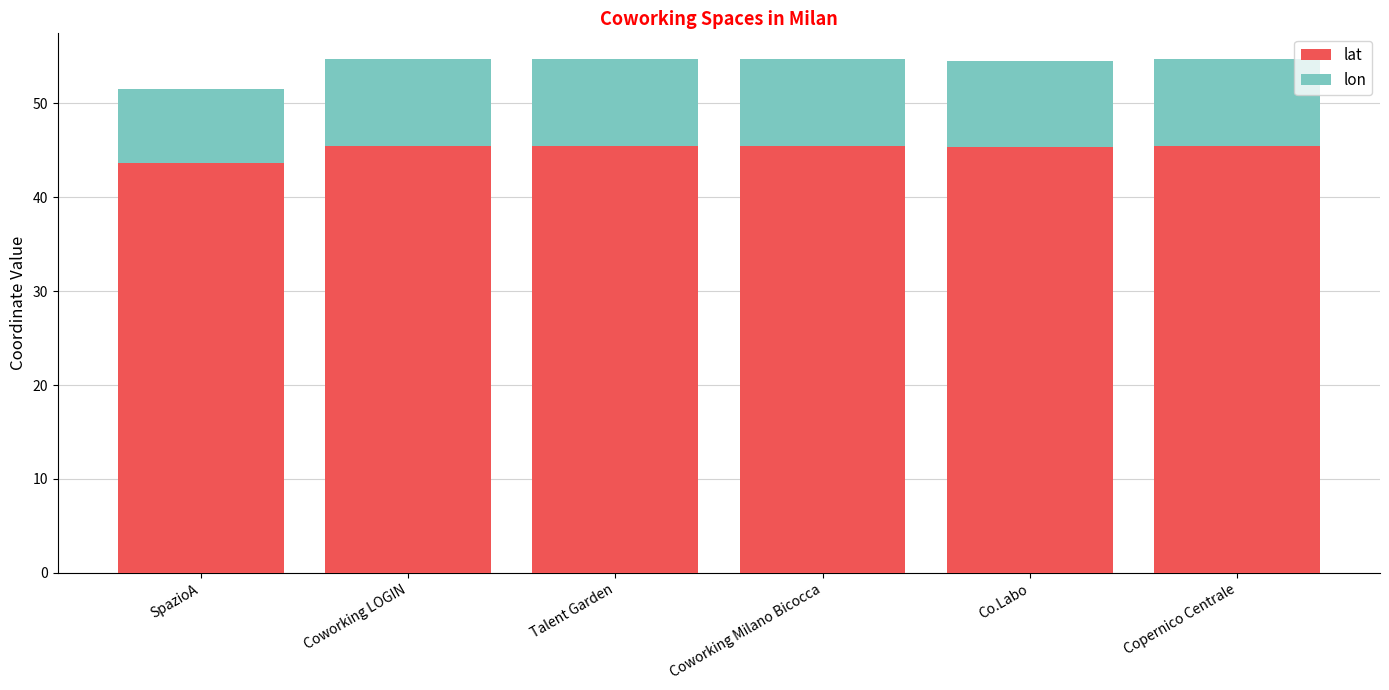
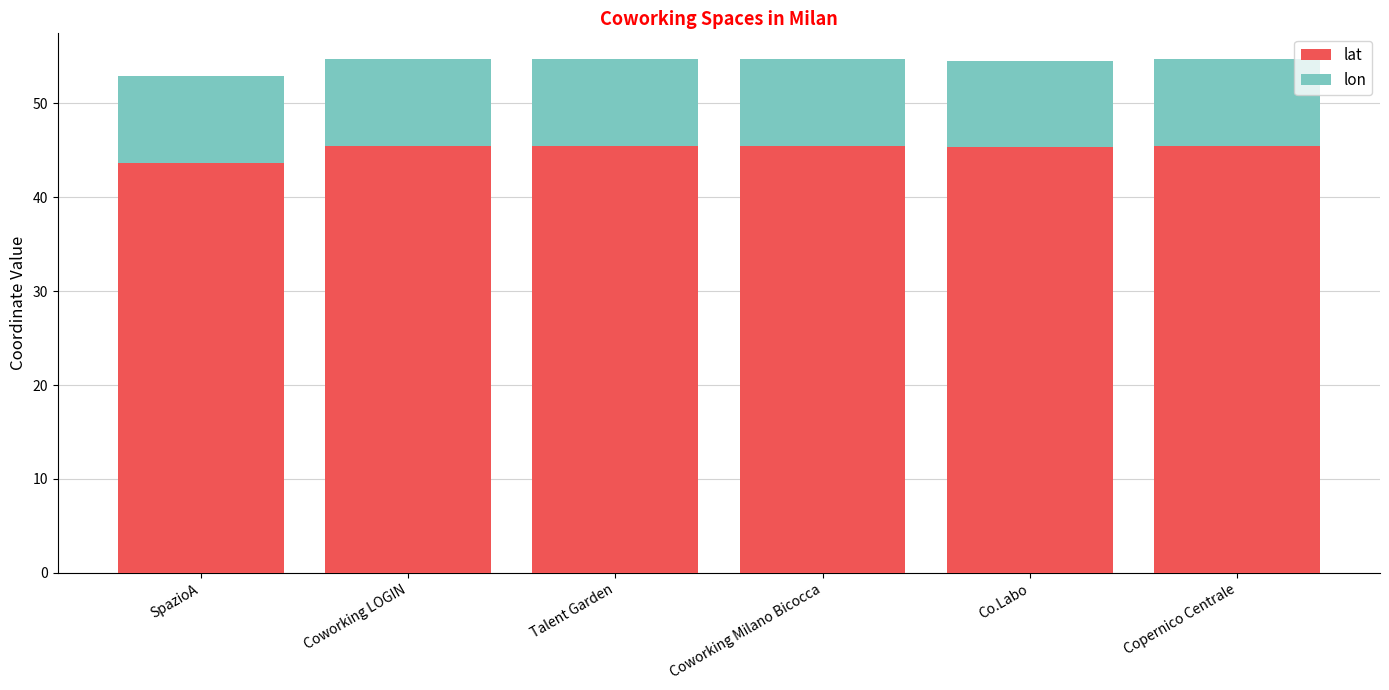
  {
    "lat": {
      "SpazioA": 44,
      "Coworking LOGIN": 46,
      "Talent Garden": 45,
      "Coworking Milano Bicocca": 46,
      "Co.Labo": 45,
      "Copernico Centrale": 45
    },
    "lon": {
-     "SpazioA": 8,
+     "SpazioA": 9,
      "Coworking LOGIN": 9,
      "Talent Garden": 9,
      "Coworking Milano Bicocca": 9,
      "Co.Labo": 9,
      "Copernico Centrale": 9
    }
  }
